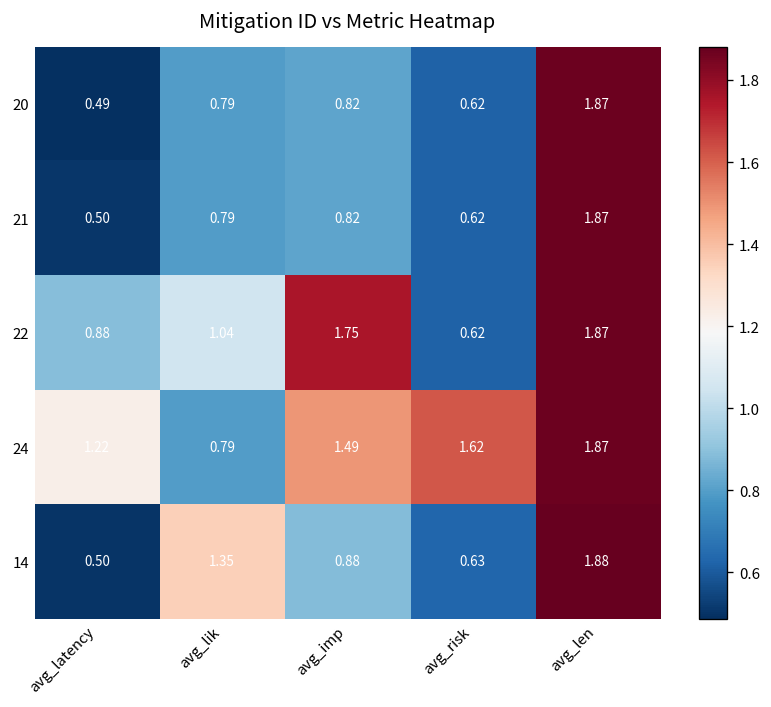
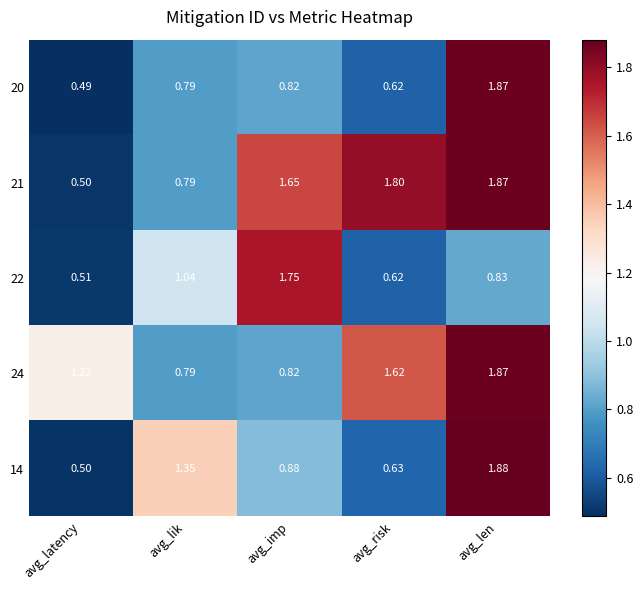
  {
    "20": {
      "avg_latency": 0.49,
      "avg_lik": 0.79,
      "avg_imp": 0.82,
      "avg_risk": 0.62,
      "avg_len": 1.87
    },
    "21": {
      "avg_latency": 0.50,
      "avg_lik": 0.79,
-     "avg_imp": 0.82,
-     "avg_risk": 0.62,
+     "avg_imp": 1.65,
+     "avg_risk": 1.80,
      "avg_len": 1.87
    },
    "22": {
-     "avg_latency": 0.88,
+     "avg_latency": 0.51,
      "avg_imp": 1.75,
      "avg_risk": 0.62,
-     "avg_len": 1.87
+     "avg_len": 0.83
    },
    "24": {
      "avg_lik": 0.79,
-     "avg_imp": 1.49,
+     "avg_imp": 0.82,
      "avg_risk": 1.62,
      "avg_len": 1.87
    },
    "14": {
      "avg_latency": 0.50,
      "avg_lik": 1.35,
      "avg_imp": 0.88,
      "avg_risk": 0.63,
      "avg_len": 1.88
    }
  }
